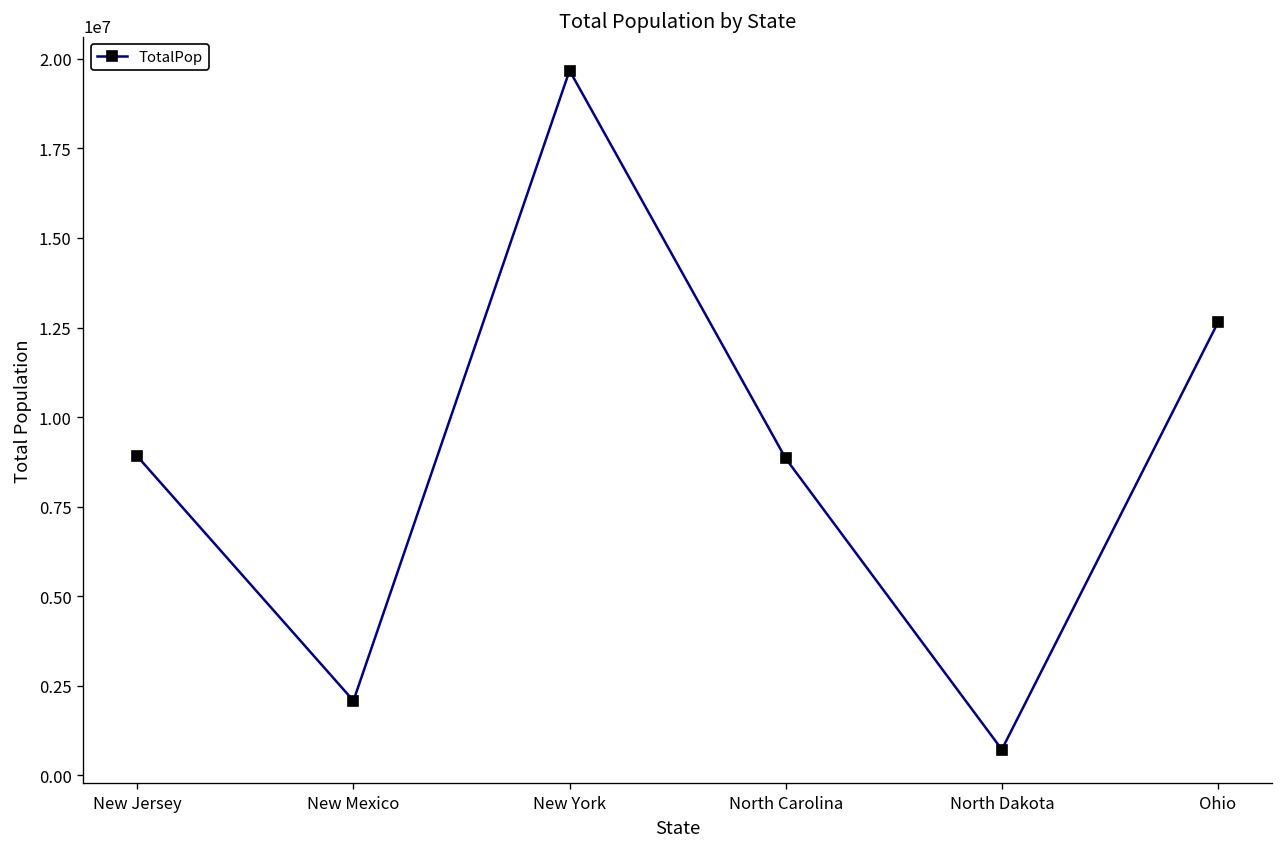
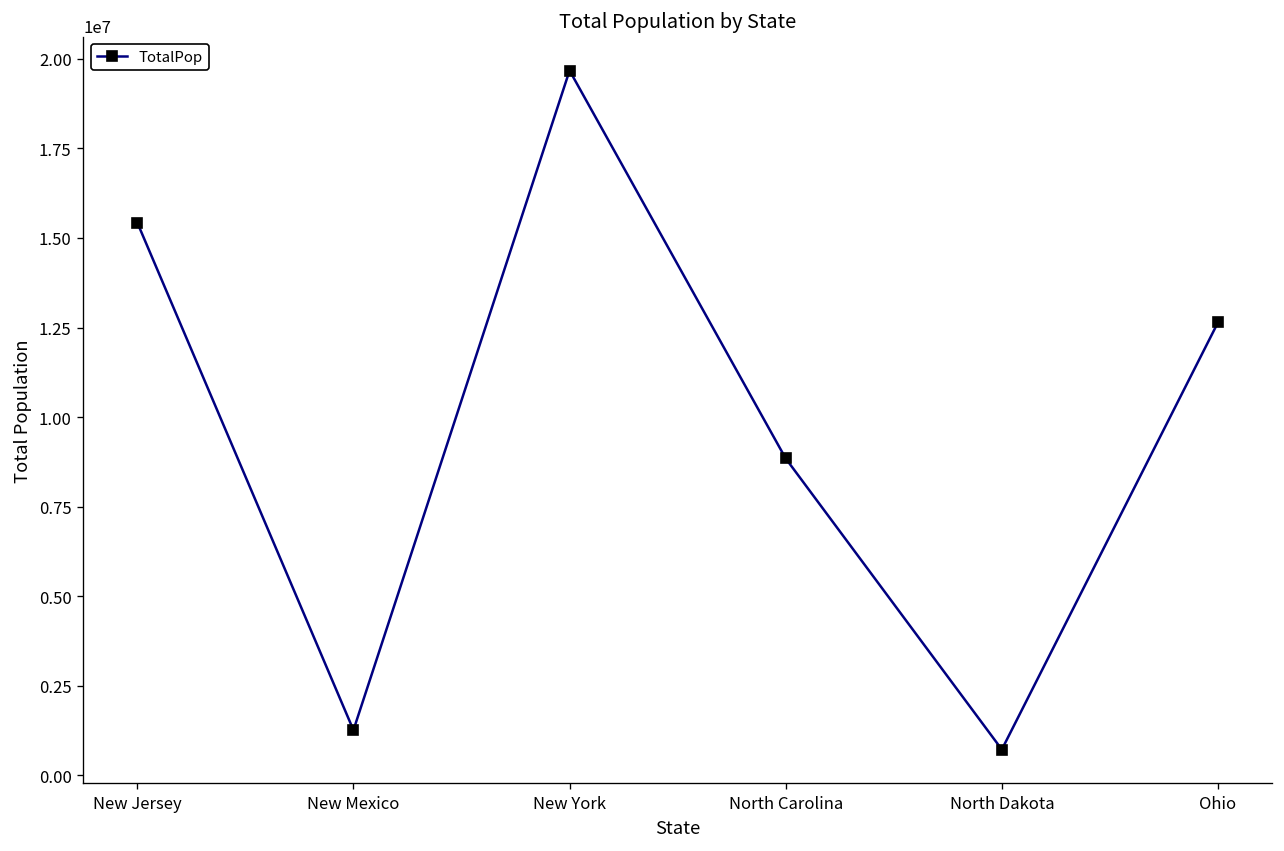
  {
-   "New Jersey": 8900000,
-   "New Mexico": 2100000,
+   "New Jersey": 15400000,
+   "New Mexico": 1300000,
    "New York": 19700000,
    "North Carolina": 8800000,
    "North Dakota": 700000,
    "Ohio": 12600000
  }
